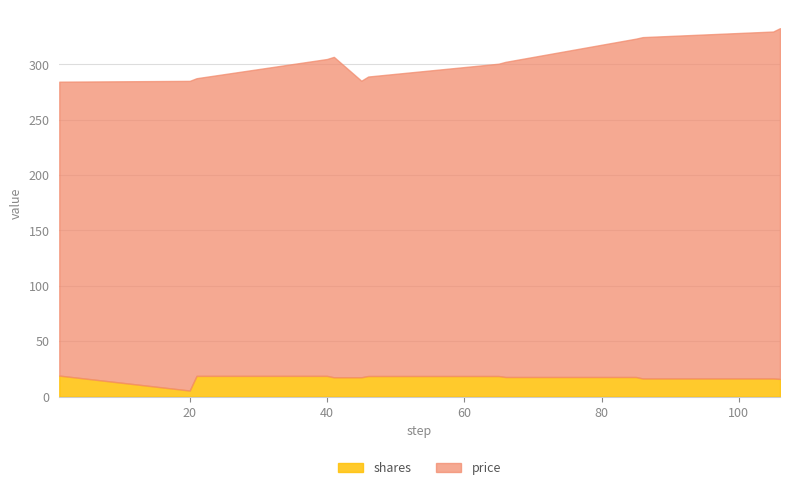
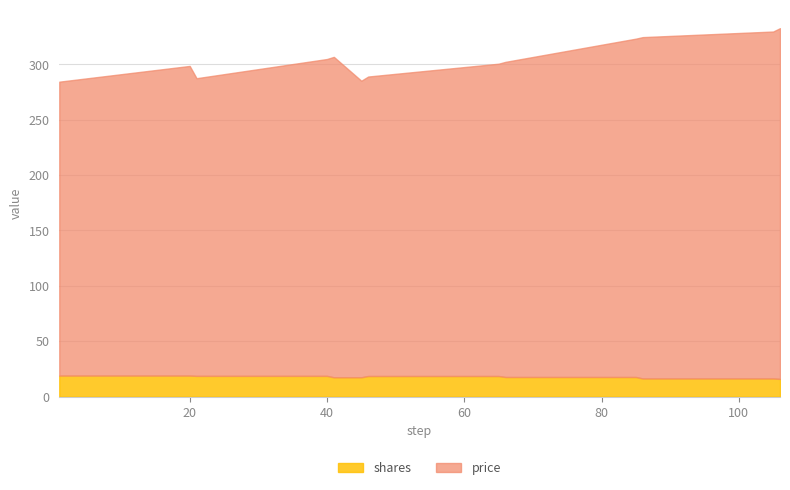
  {
    "shares": {
-     "20": 5,
+     "20": 19,
      "40": 19
    },
    "price": {
      "20": 280,
      "40": 286
    }
  }
